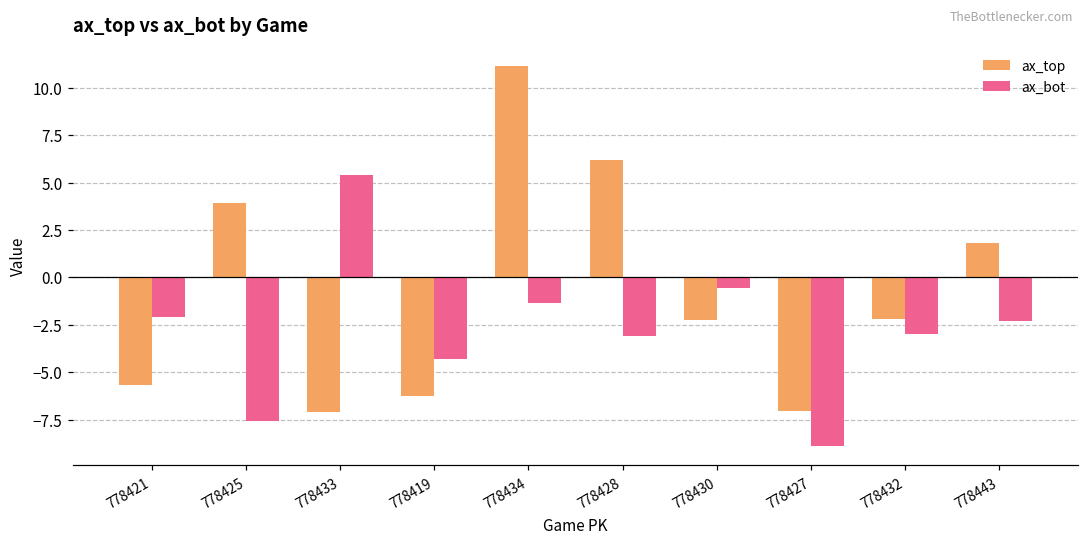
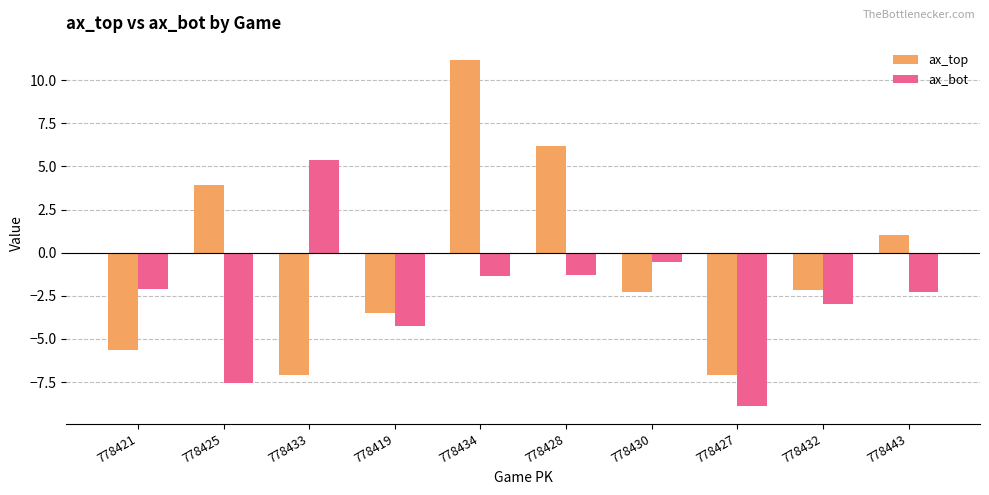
  {
    "ax_top": {
      "778421": -5.7,
      "778425": 3.9,
      "778433": -7.1,
-     "778419": -6.2,
+     "778419": -3.5,
      "778434": 11.2,
      "778428": 6.2,
      "778430": -2.3,
      "778427": -7.1,
      "778432": -2.2,
-     "778443": 1.8
+     "778443": 1.0
    },
    "ax_bot": {
      "778421": -2.1,
      "778425": -7.6,
      "778433": 5.4,
      "778419": -4.3,
      "778434": -1.4,
-     "778428": -3.1,
+     "778428": -1.3,
      "778430": -0.6,
      "778427": -8.9,
      "778432": -3.0,
      "778443": -2.3
    }
  }
